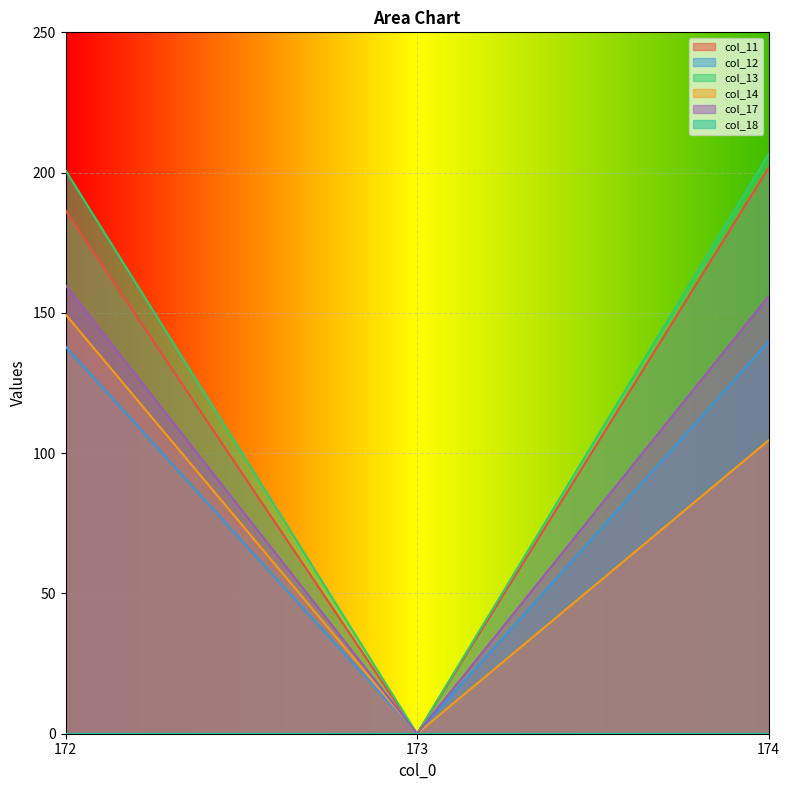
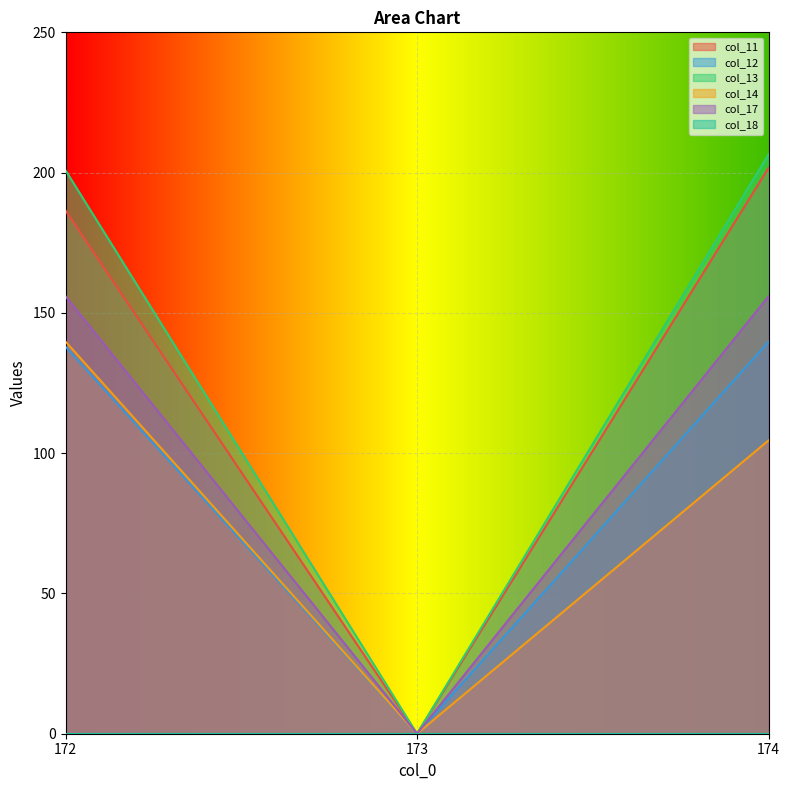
  {
    "col_11": {
      "172": 186,
      "174": 202
    },
    "col_14": {
-     "172": 149,
+     "172": 140,
      "174": 105
    },
    "col_17": {
-     "172": 160,
+     "172": 156,
      "174": 156
    }
  }
